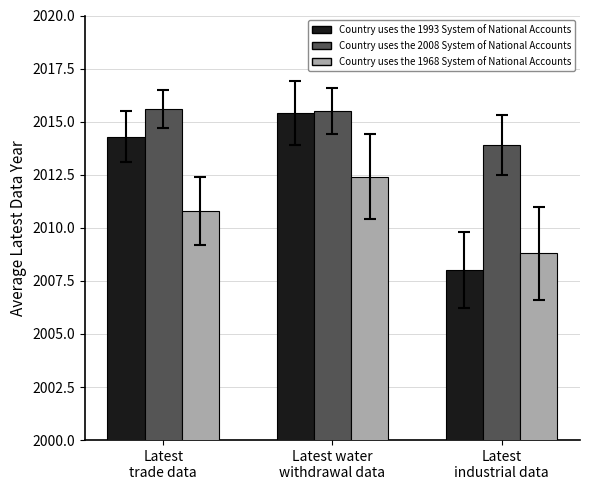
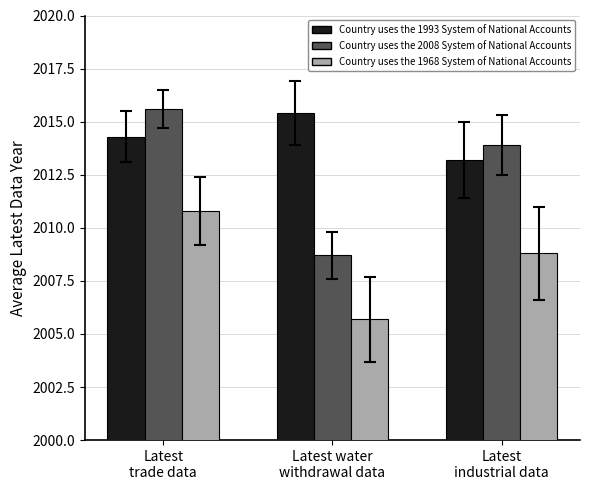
  {
    "Country uses the 1993 System of National Accounts": {
      "Latest trade data": 2014.3,
      "Latest water withdrawal data": 2015.4,
-     "Latest industrial data": 2008.0
+     "Latest industrial data": 2013.2
    },
    "Country uses the 2008 System of National Accounts": {
      "Latest trade data": 2015.6,
-     "Latest water withdrawal data": 2015.5,
+     "Latest water withdrawal data": 2008.7,
      "Latest industrial data": 2013.9
    },
    "Country uses the 1968 System of National Accounts": {
      "Latest trade data": 2010.8,
-     "Latest water withdrawal data": 2012.4,
+     "Latest water withdrawal data": 2005.7,
      "Latest industrial data": 2008.8
    }
  }
